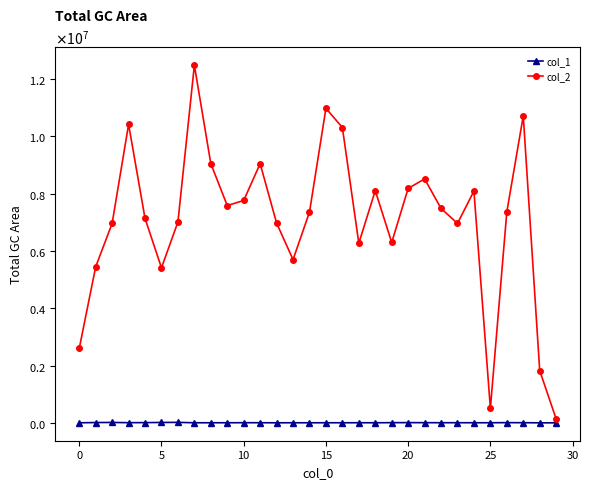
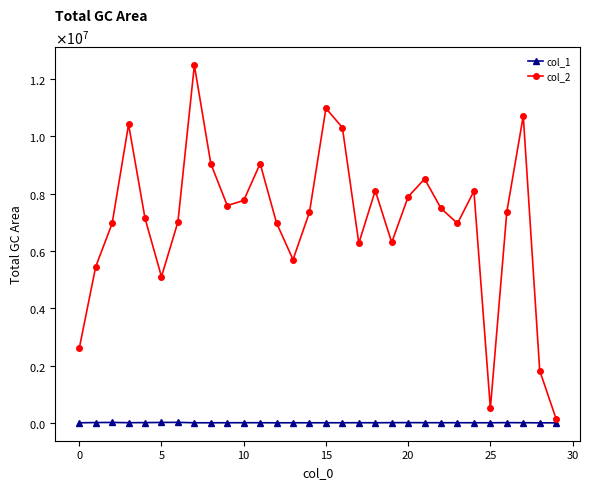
  {
    "col_1": {
      "0": 0,
      "5": 0,
      "10": 0,
      "15": 0,
      "20": 0,
      "25": 0
    },
    "col_2": {
      "0": 2600000,
-     "5": 5400000,
+     "5": 5100000,
      "10": 7800000,
      "15": 11000000,
-     "20": 8200000,
+     "20": 7900000,
      "25": 500000
    }
  }
